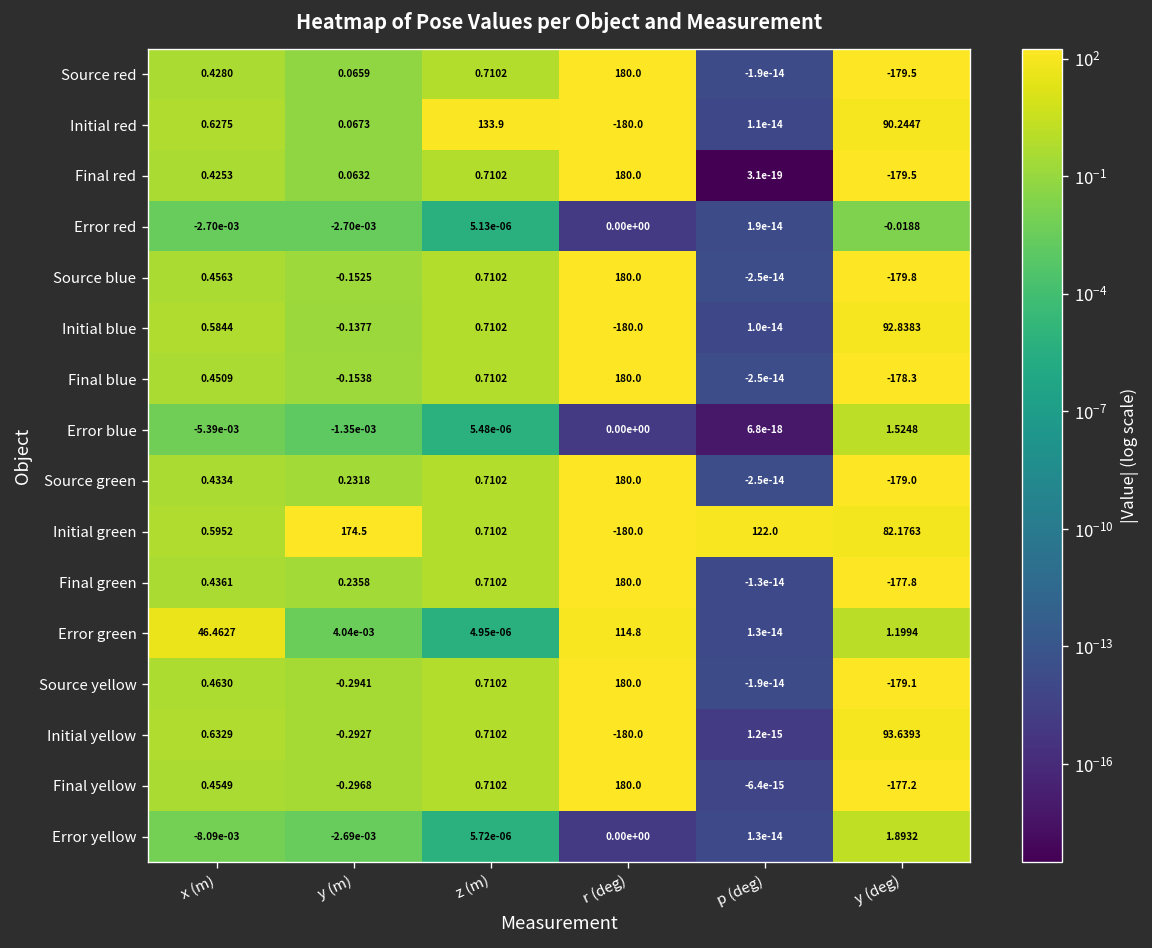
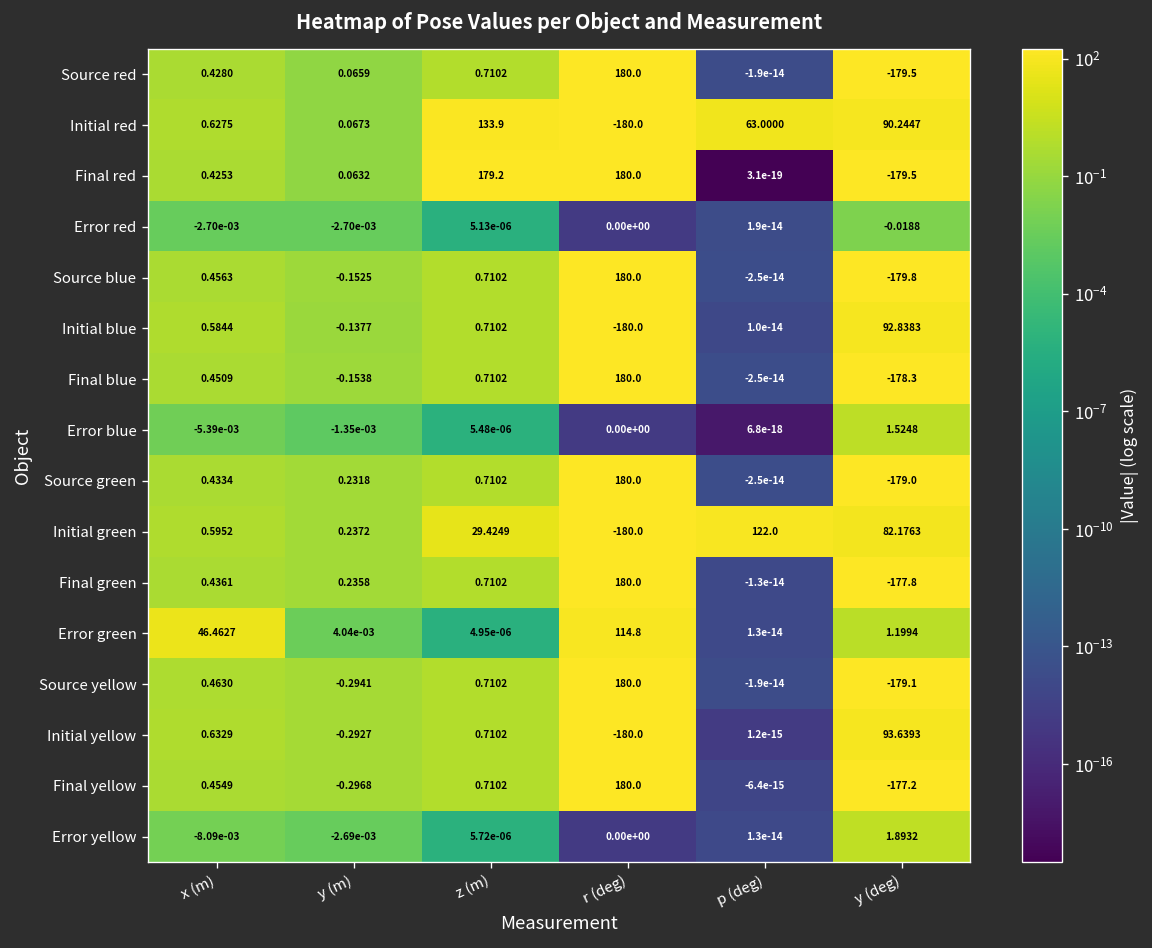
  {
    "Source red": {
      "x (m)": "0.4280",
      "y (m)": "0.0659",
      "z (m)": "0.7102",
      "r (deg)": "180.0",
      "p (deg)": "-1.9e-14",
      "y (deg)": "-179.5"
    },
    "Initial red": {
      "x (m)": "0.6275",
      "y (m)": "0.0673",
      "z (m)": "133.9",
      "r (deg)": "-180.0",
-     "p (deg)": "1.1e-14",
+     "p (deg)": "63.0000",
      "y (deg)": "90.2447"
    },
    "Final red": {
      "x (m)": "0.4253",
      "y (m)": "0.0632",
-     "z (m)": "0.7102",
+     "z (m)": "179.2",
      "r (deg)": "180.0",
      "p (deg)": "3.1e-19",
      "y (deg)": "-179.5"
    },
    "Error red": {
      "x (m)": "-2.70e-03",
      "y (m)": "-2.70e-03",
      "z (m)": "5.13e-06",
      "r (deg)": "0.00e+00",
      "p (deg)": "1.9e-14",
      "y (deg)": "-0.0188"
    },
    "Source blue": {
      "x (m)": "0.4563",
      "y (m)": "-0.1525",
      "z (m)": "0.7102",
      "r (deg)": "180.0",
      "p (deg)": "-2.5e-14",
      "y (deg)": "-179.8"
    },
    "Initial blue": {
      "x (m)": "0.5844",
      "y (m)": "-0.1377",
      "z (m)": "0.7102",
      "r (deg)": "-180.0",
      "p (deg)": "1.0e-14",
      "y (deg)": "92.8383"
    },
    "Final blue": {
      "x (m)": "0.4509",
      "y (m)": "-0.1538",
      "z (m)": "0.7102",
      "r (deg)": "180.0",
      "p (deg)": "-2.5e-14",
      "y (deg)": "-178.3"
    },
    "Error blue": {
      "x (m)": "-5.39e-03",
      "y (m)": "-1.35e-03",
      "z (m)": "5.48e-06",
      "r (deg)": "0.00e+00",
      "p (deg)": "6.8e-18",
      "y (deg)": "1.5248"
    },
    "Source green": {
      "x (m)": "0.4334",
      "y (m)": "0.2318",
      "z (m)": "0.7102",
      "r (deg)": "180.0",
      "p (deg)": "-2.5e-14",
      "y (deg)": "-179.0"
    },
    "Initial green": {
      "x (m)": "0.5952",
-     "y (m)": "174.5",
-     "z (m)": "0.7102",
+     "y (m)": "0.2372",
+     "z (m)": "29.4249",
      "r (deg)": "-180.0",
      "p (deg)": "122.0",
      "y (deg)": "82.1763"
    },
    "Final green": {
      "x (m)": "0.4361",
      "y (m)": "0.2358",
      "z (m)": "0.7102",
      "r (deg)": "180.0",
      "p (deg)": "-1.3e-14",
      "y (deg)": "-177.8"
    },
    "Error green": {
      "x (m)": "46.4627",
      "y (m)": "4.04e-03",
      "z (m)": "4.95e-06",
      "r (deg)": "114.8",
      "p (deg)": "1.3e-14",
      "y (deg)": "1.1994"
    },
    "Source yellow": {
      "x (m)": "0.4630",
      "y (m)": "-0.2941",
      "z (m)": "0.7102",
      "r (deg)": "180.0",
      "p (deg)": "-1.9e-14",
      "y (deg)": "-179.1"
    },
    "Initial yellow": {
      "x (m)": "0.6329",
      "y (m)": "-0.2927",
      "z (m)": "0.7102",
      "r (deg)": "-180.0",
      "p (deg)": "1.2e-15",
      "y (deg)": "93.6393"
    },
    "Final yellow": {
      "x (m)": "0.4549",
      "y (m)": "-0.2968",
      "z (m)": "0.7102",
      "r (deg)": "180.0",
      "p (deg)": "-6.4e-15",
      "y (deg)": "-177.2"
    },
    "Error yellow": {
      "x (m)": "-8.09e-03",
      "y (m)": "-2.69e-03",
      "z (m)": "5.72e-06",
      "r (deg)": "0.00e+00",
      "p (deg)": "1.3e-14",
      "y (deg)": "1.8932"
    }
  }
